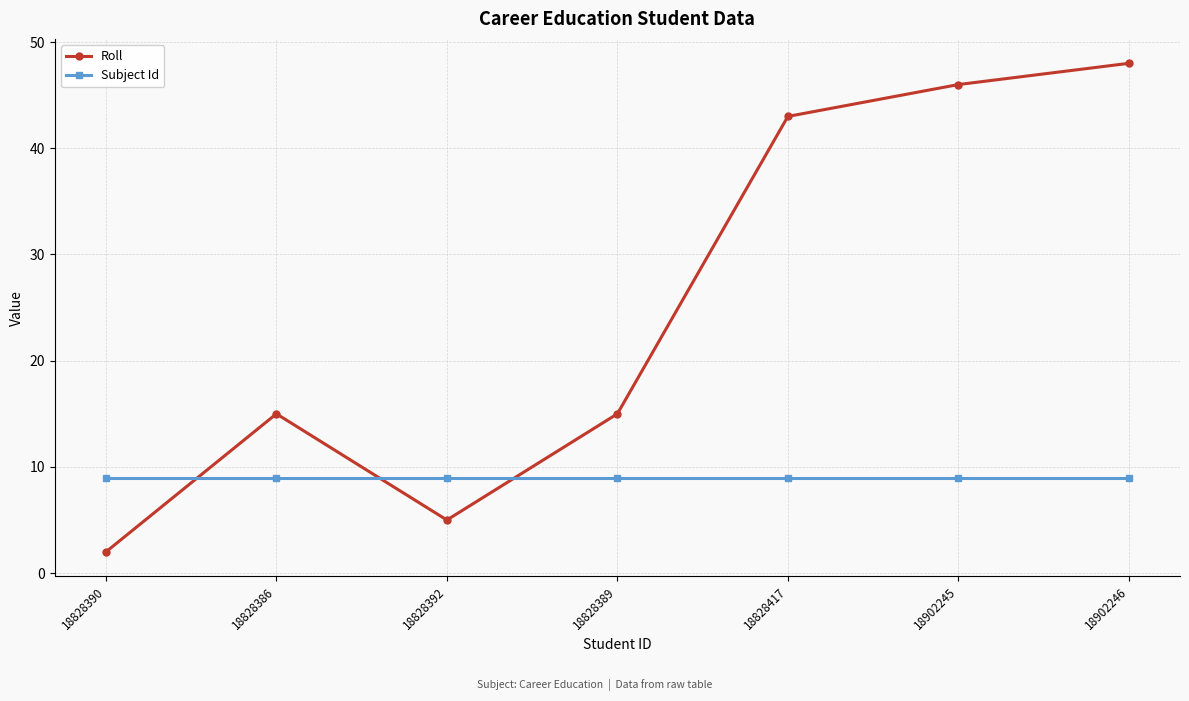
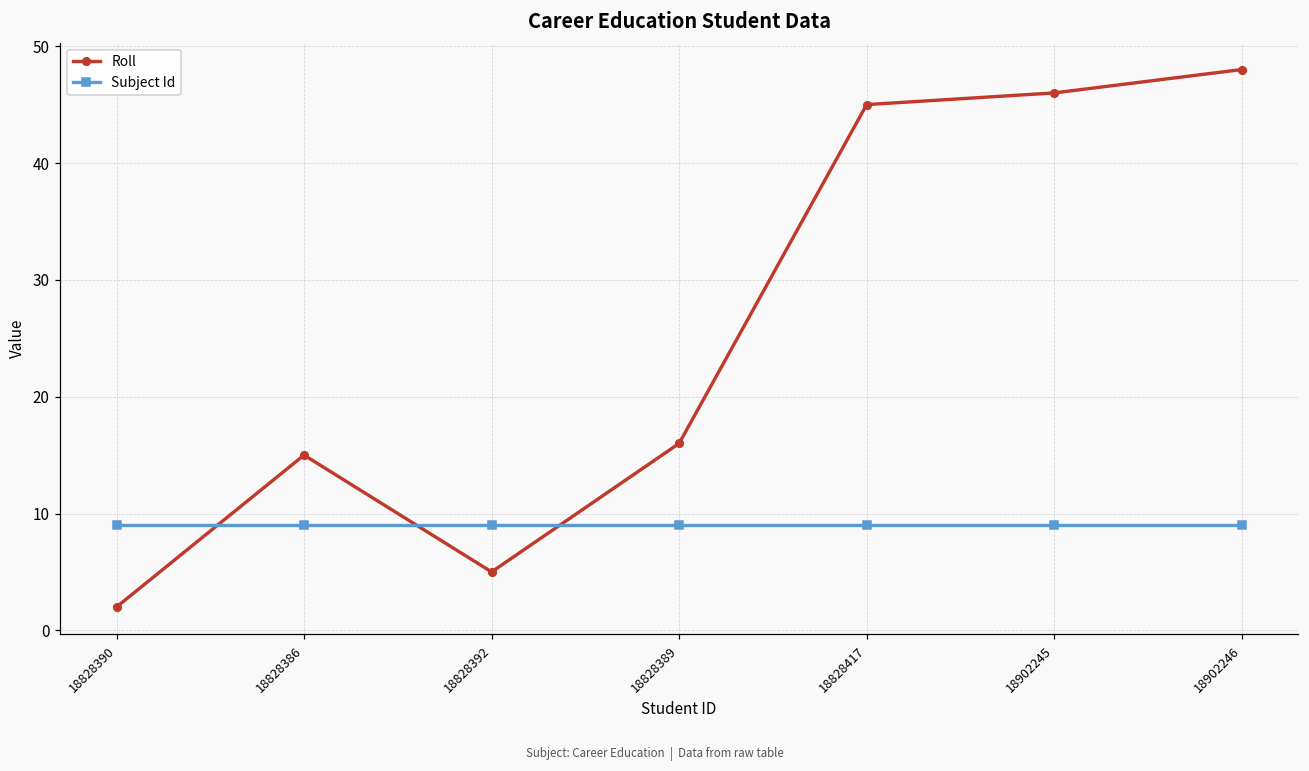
  {
    "Roll": {
      "18828390": 2,
      "18828386": 15,
      "18828392": 5,
-     "18828389": 15,
-     "18828417": 43,
+     "18828389": 16,
+     "18828417": 45,
      "18902245": 46,
      "18902246": 48
    },
    "Subject Id": {
      "18828390": 9,
      "18828386": 9,
      "18828392": 9,
      "18828389": 9,
      "18828417": 9,
      "18902245": 9,
      "18902246": 9
    }
  }
